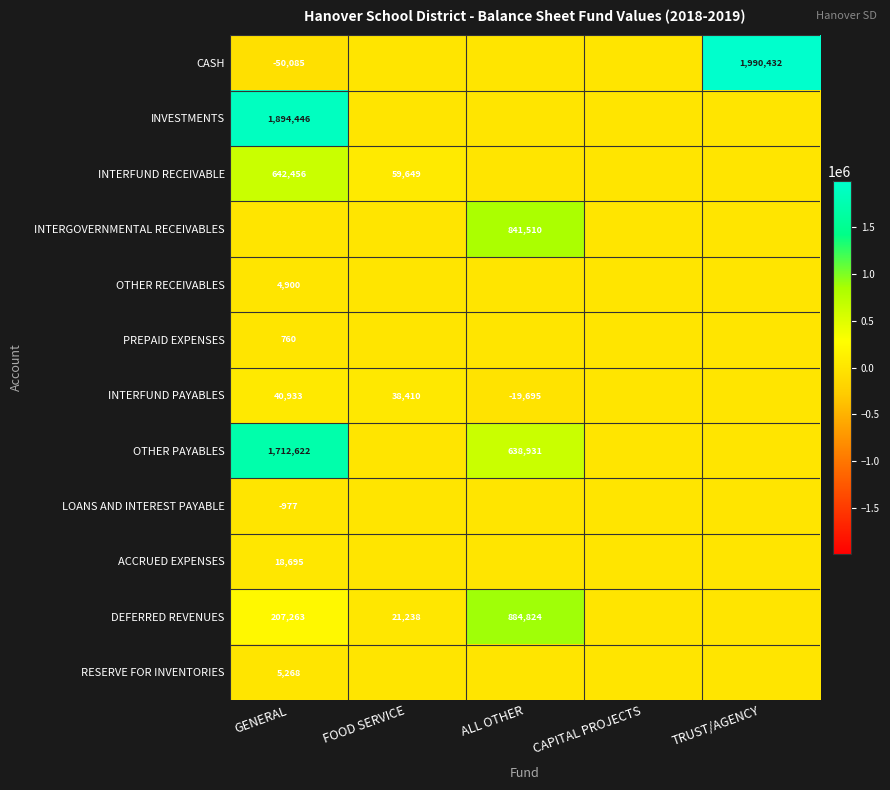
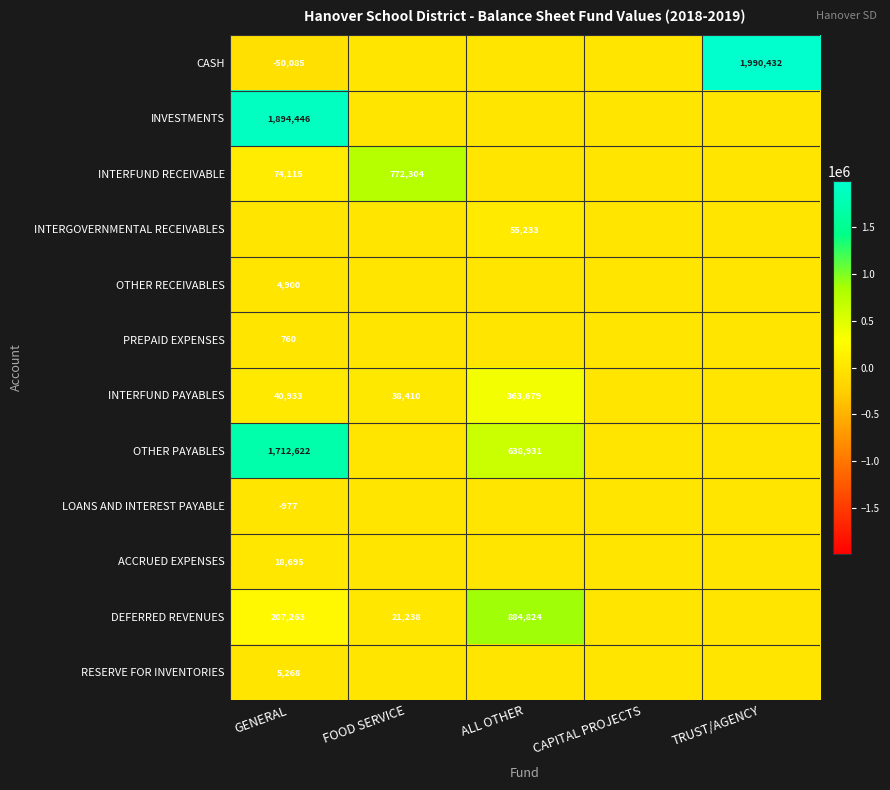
  {
    "CASH": {
      "GENERAL": "-50,085",
      "TRUST/AGENCY": "1,990,432"
    },
    "INVESTMENTS": {
      "GENERAL": "1,894,446"
    },
    "INTERFUND RECEIVABLE": {
-     "GENERAL": "642,456",
-     "FOOD SERVICE": "59,649"
+     "GENERAL": "74,115",
+     "FOOD SERVICE": "772,304"
    },
    "INTERGOVERNMENTAL RECEIVABLES": {
-     "ALL OTHER": "841,510"
+     "ALL OTHER": "55,233"
    },
    "OTHER RECEIVABLES": {
      "GENERAL": "4,900"
    },
    "PREPAID EXPENSES": {
      "GENERAL": "760"
    },
    "INTERFUND PAYABLES": {
      "GENERAL": "40,933",
      "FOOD SERVICE": "38,410",
-     "ALL OTHER": "-19,695"
+     "ALL OTHER": "363,679"
    },
    "OTHER PAYABLES": {
      "GENERAL": "1,712,622",
      "ALL OTHER": "638,931"
    },
    "LOANS AND INTEREST PAYABLE": {
      "GENERAL": "-977"
    },
    "ACCRUED EXPENSES": {
      "GENERAL": "18,695"
    },
    "DEFERRED REVENUES": {
      "GENERAL": "207,263",
      "FOOD SERVICE": "21,238",
      "ALL OTHER": "884,824"
    },
    "RESERVE FOR INVENTORIES": {
      "GENERAL": "5,268"
    }
  }
